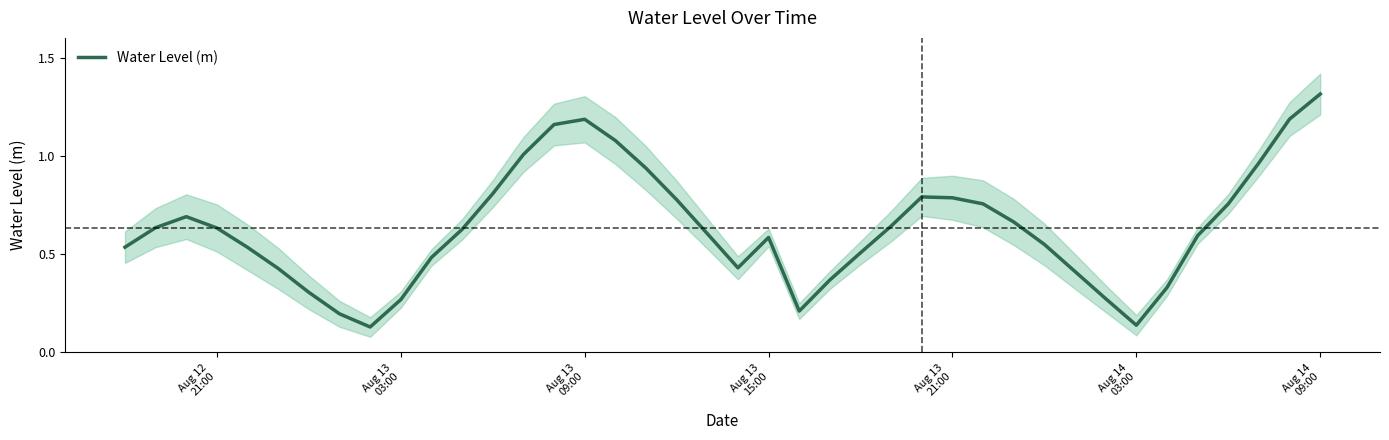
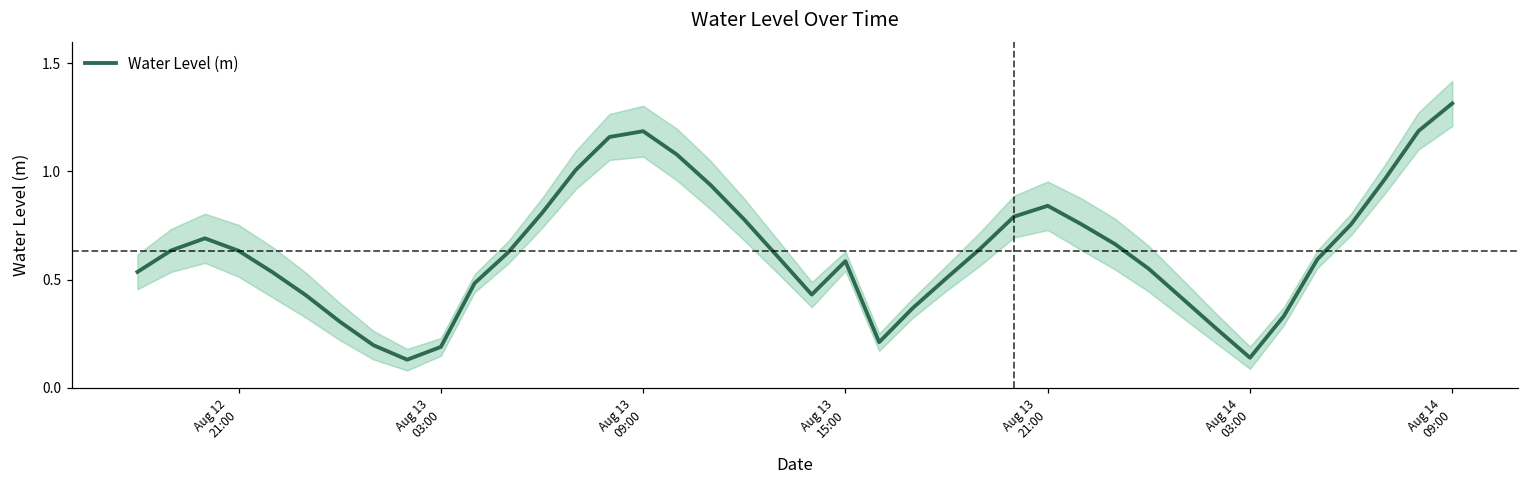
  {
    "Water Level (m)": {
      "Aug 12 21:00": 0.63,
-     "Aug 13 03:00": 0.27,
+     "Aug 13 03:00": 0.19,
      "Aug 13 09:00": 1.19,
      "Aug 13 15:00": 0.58,
-     "Aug 13 21:00": 0.79,
+     "Aug 13 21:00": 0.84,
      "Aug 14 03:00": 0.14,
      "Aug 14 09:00": 1.31
    }
  }
